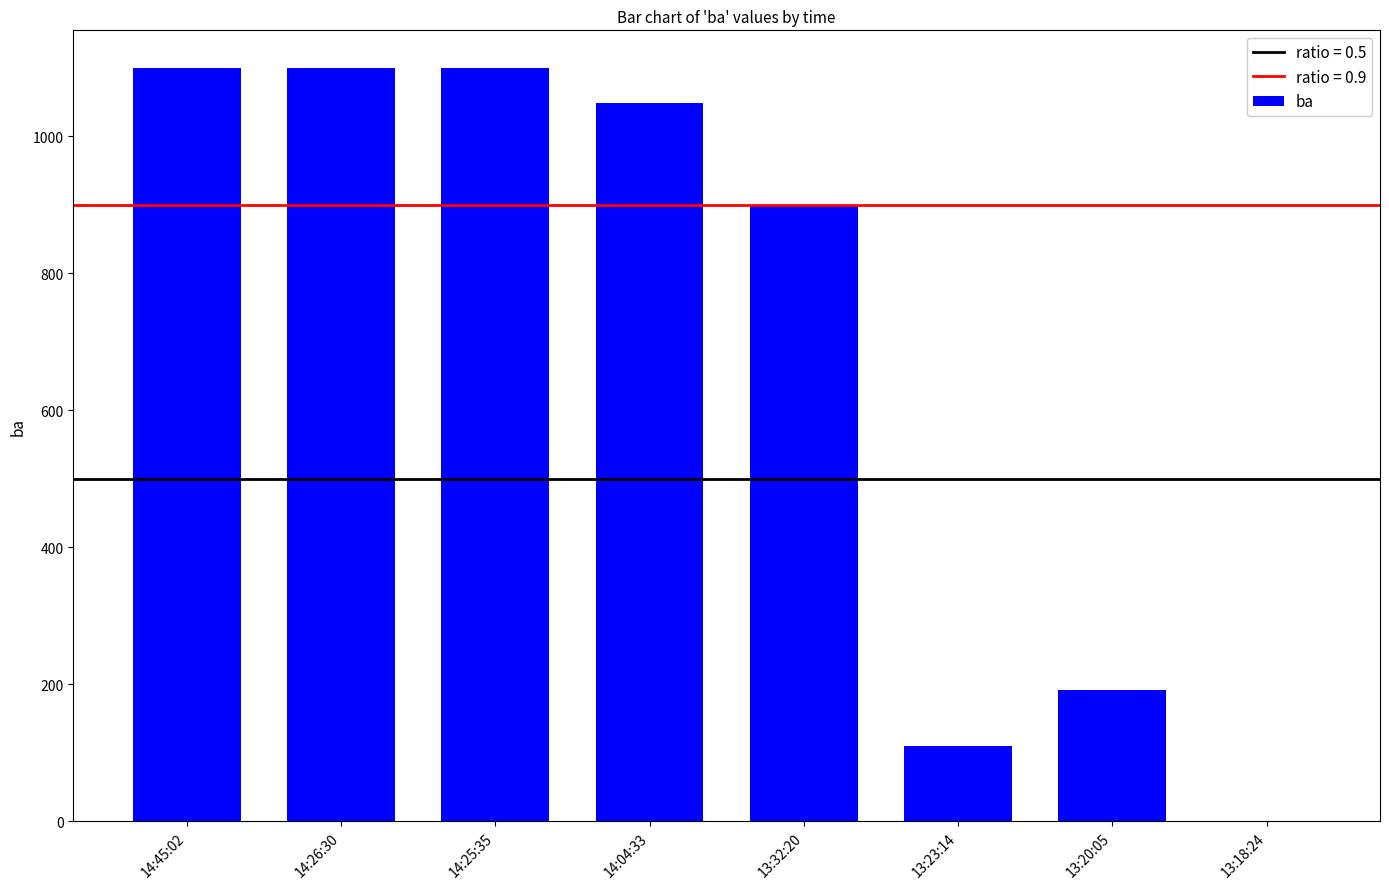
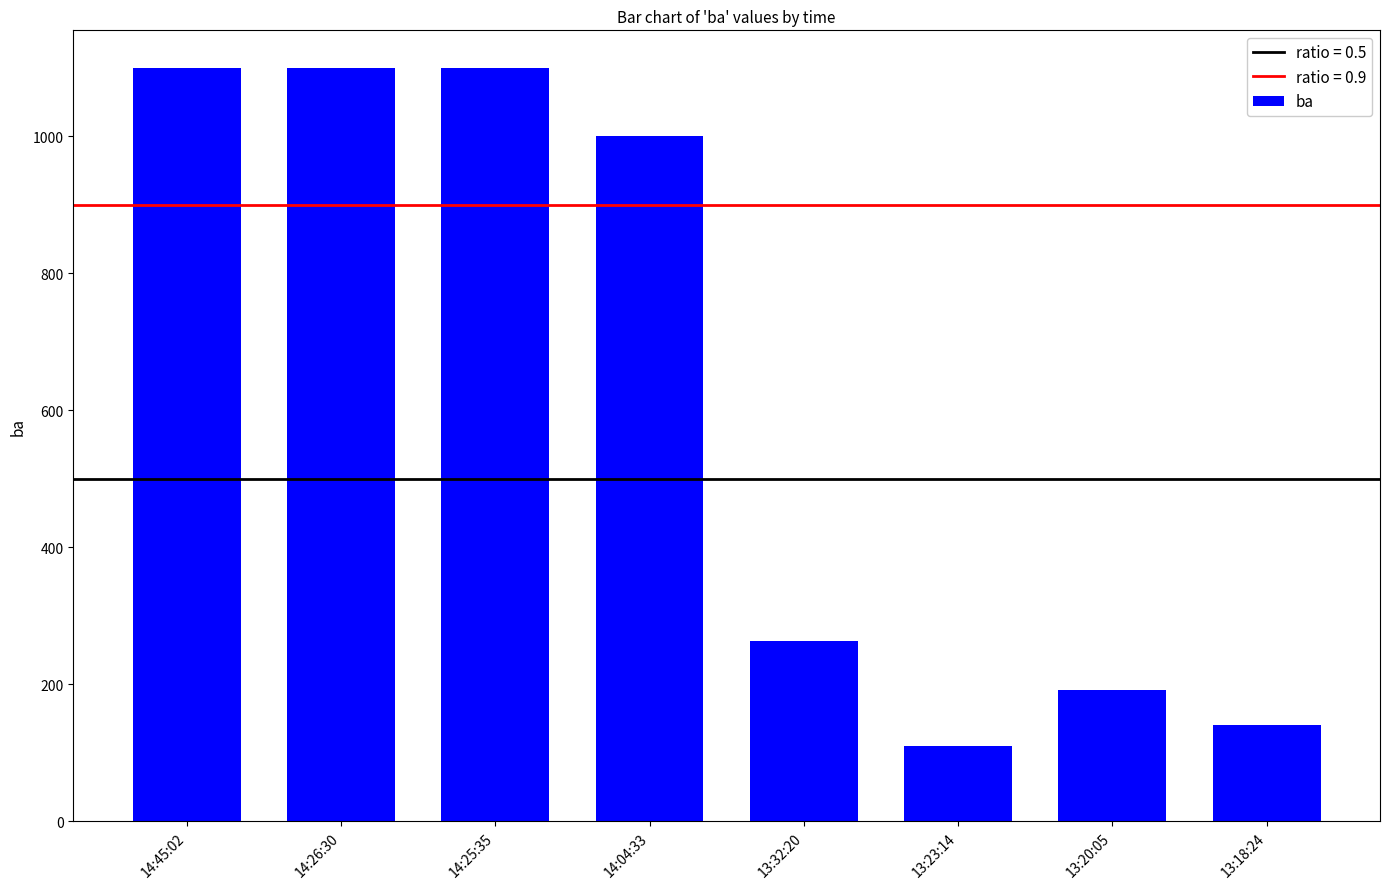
  {
    "14:45:02": 1100,
    "14:26:30": 1100,
    "14:25:35": 1100,
-   "14:04:33": 1050,
-   "13:32:20": 900,
+   "14:04:33": 1000,
+   "13:32:20": 260,
    "13:23:14": 110,
    "13:20:05": 190,
-   "13:18:24": 0
+   "13:18:24": 140
  }
